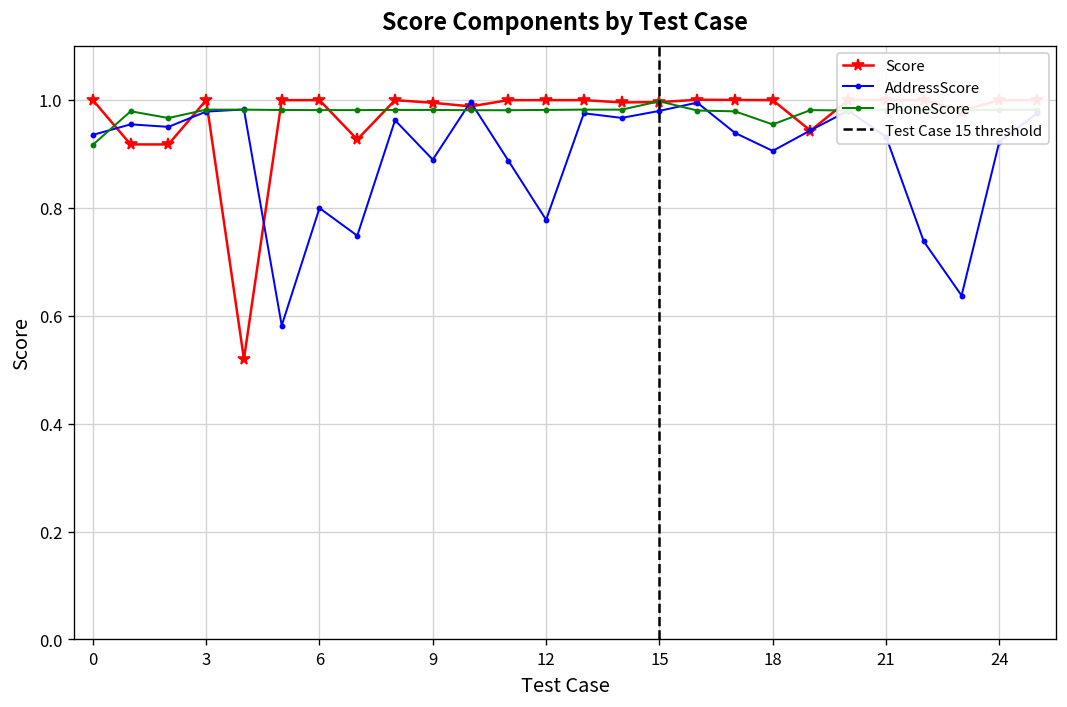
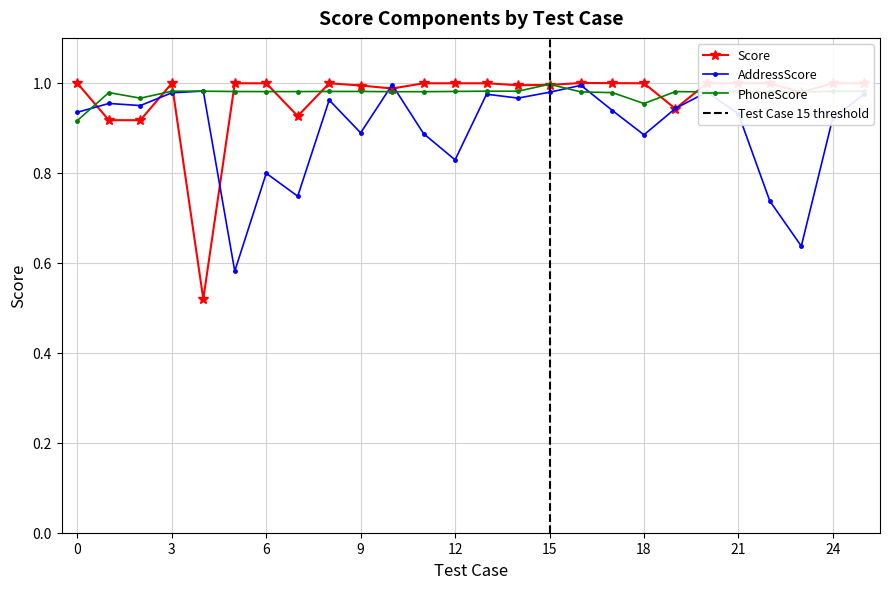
  {
    "Score": {
      "0": 1.00,
      "3": 1.00,
      "6": 1.00,
      "9": 0.99,
      "12": 1.00,
      "18": 1.00
    },
    "AddressScore": {
      "0": 0.93,
      "6": 0.80,
      "9": 0.89,
-     "12": 0.78,
+     "12": 0.83,
      "15": 0.98,
-     "18": 0.91
+     "18": 0.88
    },
    "PhoneScore": {
      "0": 0.92,
      "6": 0.98,
      "9": 0.98,
      "12": 0.98,
      "18": 0.95
    }
  }
